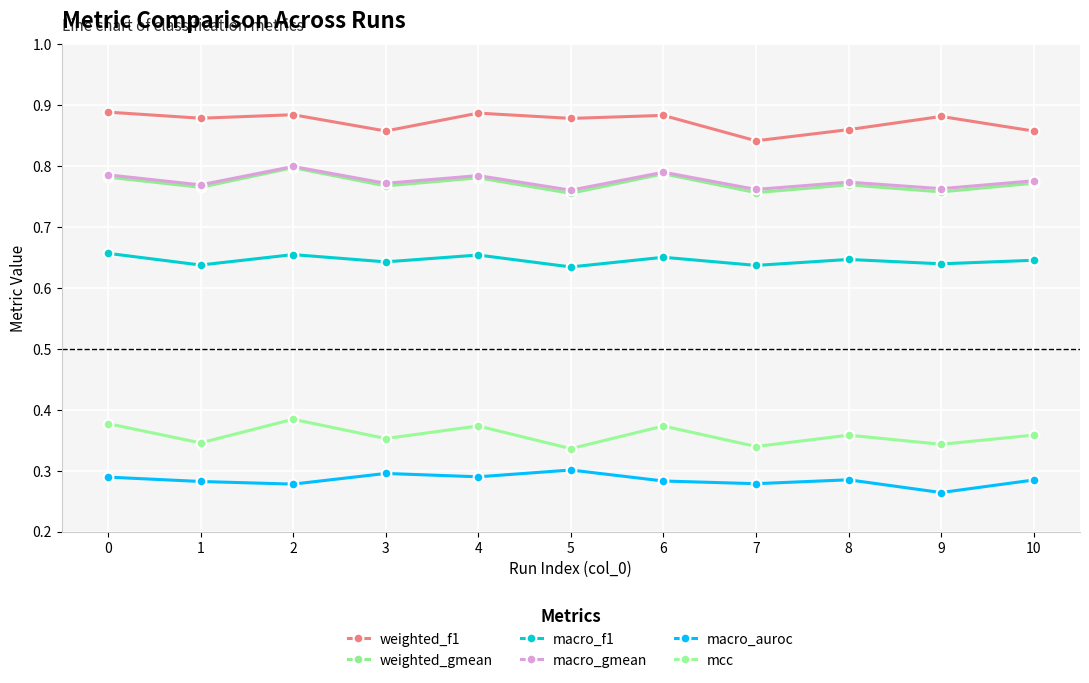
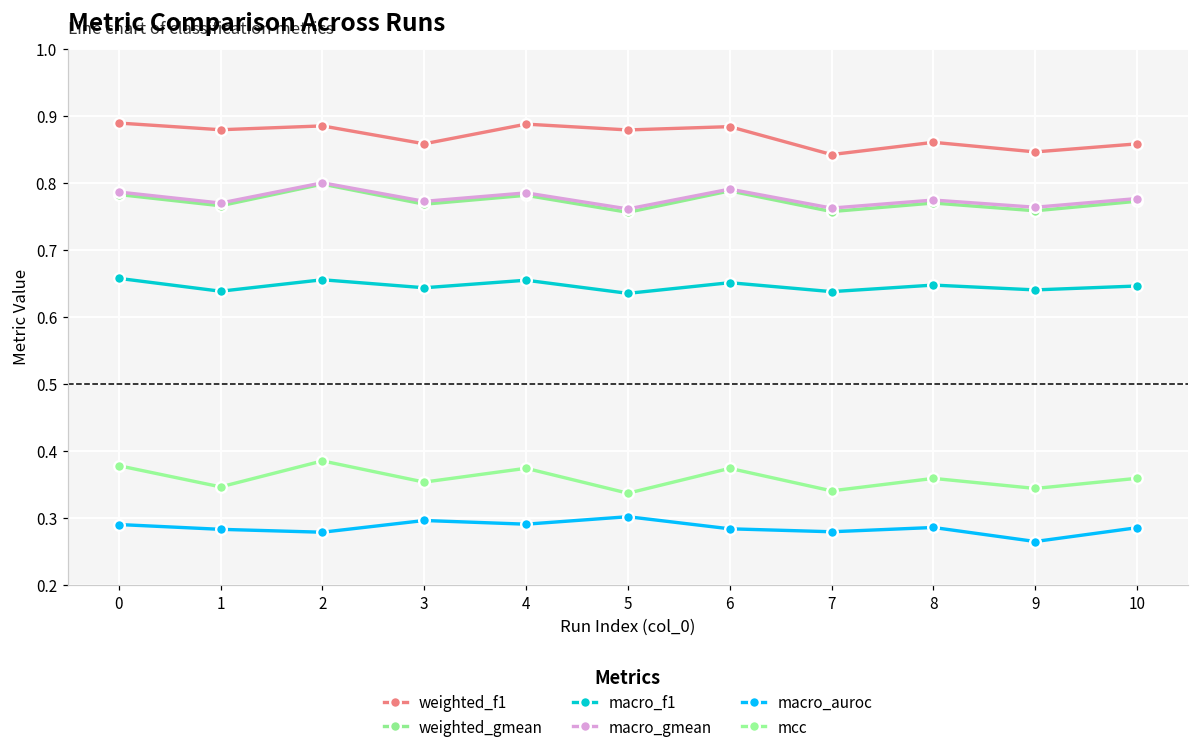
  {
    "weighted_f1": {
      "0": 0.89,
      "1": 0.88,
      "2": 0.88,
      "3": 0.86,
      "4": 0.89,
      "5": 0.88,
      "6": 0.88,
      "7": 0.84,
      "8": 0.86,
-     "9": 0.88,
+     "9": 0.85,
      "10": 0.86
    },
    "macro_gmean": {
      "3": 0.77,
      "5": 0.76,
      "7": 0.76,
      "8": 0.77,
      "9": 0.76
    }
  }
